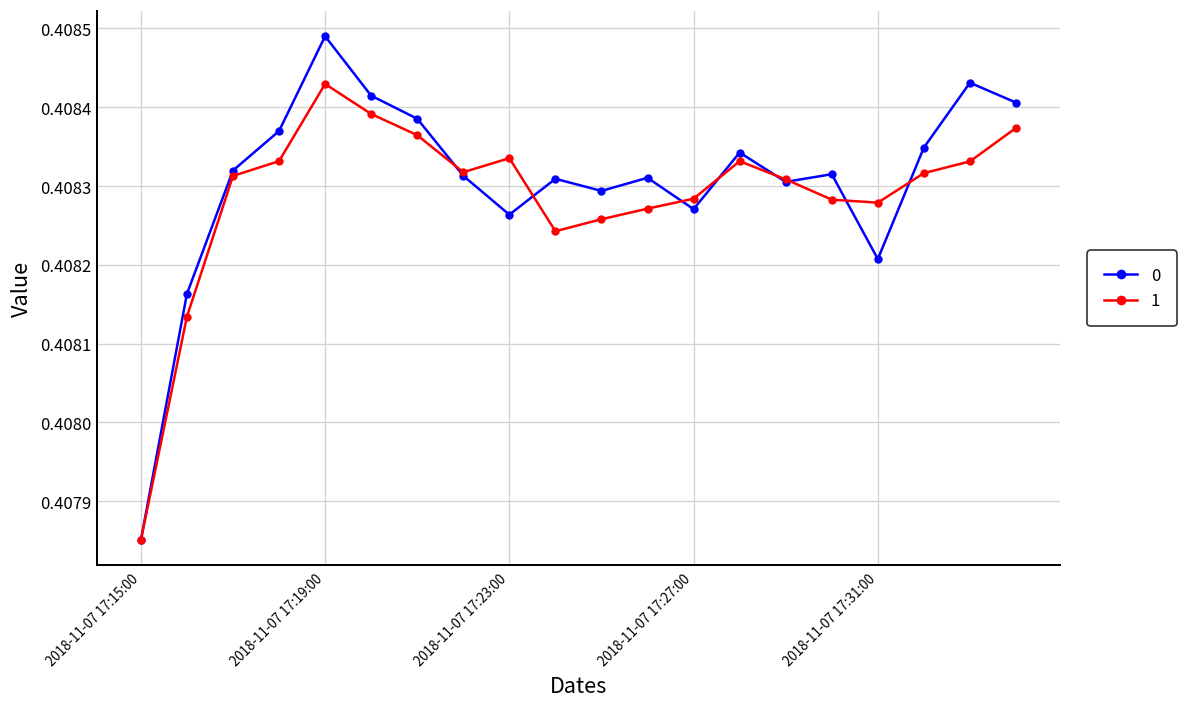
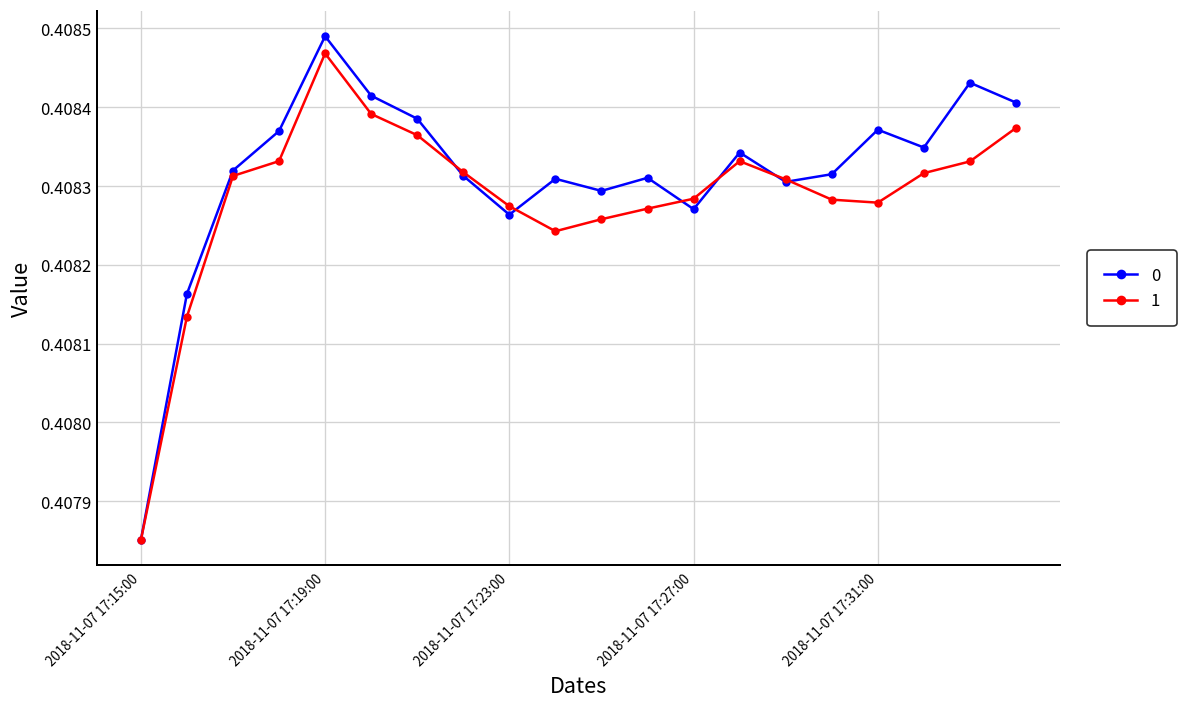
  {
    "0": {
      "2018-11-07 17:19:00": 0.40849,
      "2018-11-07 17:23:00": 0.40826,
      "2018-11-07 17:27:00": 0.40827,
-     "2018-11-07 17:31:00": 0.40821
+     "2018-11-07 17:31:00": 0.40837
    },
    "1": {
-     "2018-11-07 17:19:00": 0.40843,
-     "2018-11-07 17:23:00": 0.40834,
+     "2018-11-07 17:19:00": 0.40847,
+     "2018-11-07 17:23:00": 0.40827,
      "2018-11-07 17:27:00": 0.40828,
      "2018-11-07 17:31:00": 0.40828
    }
  }
